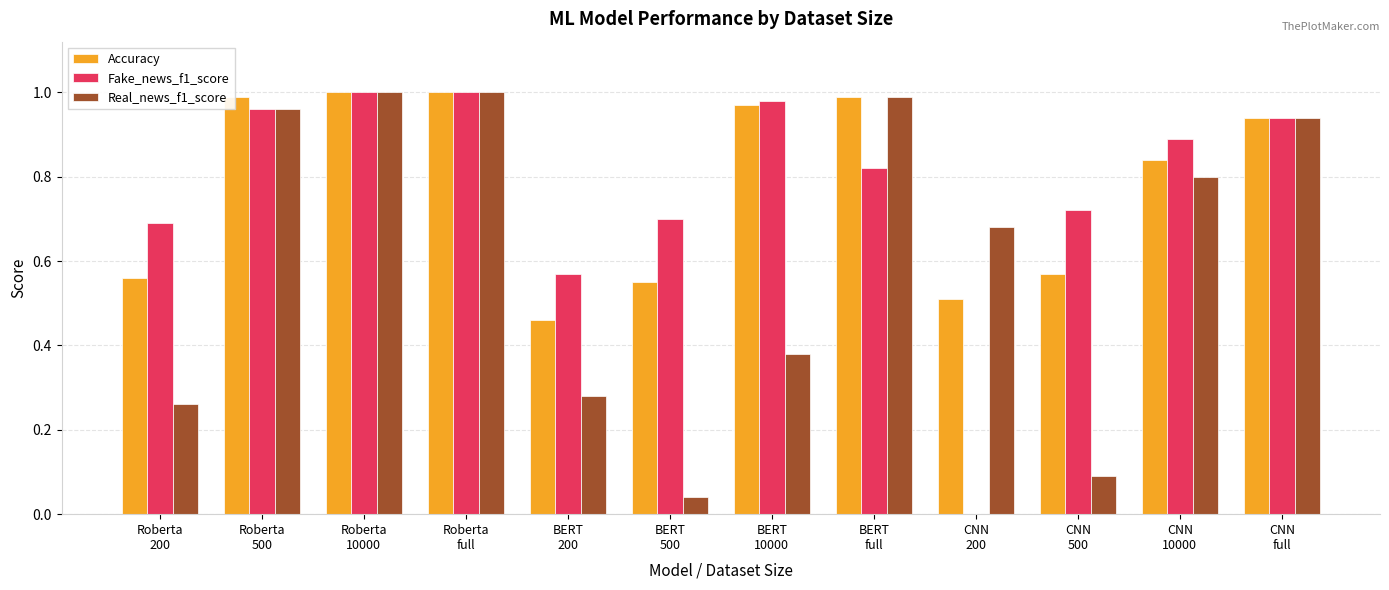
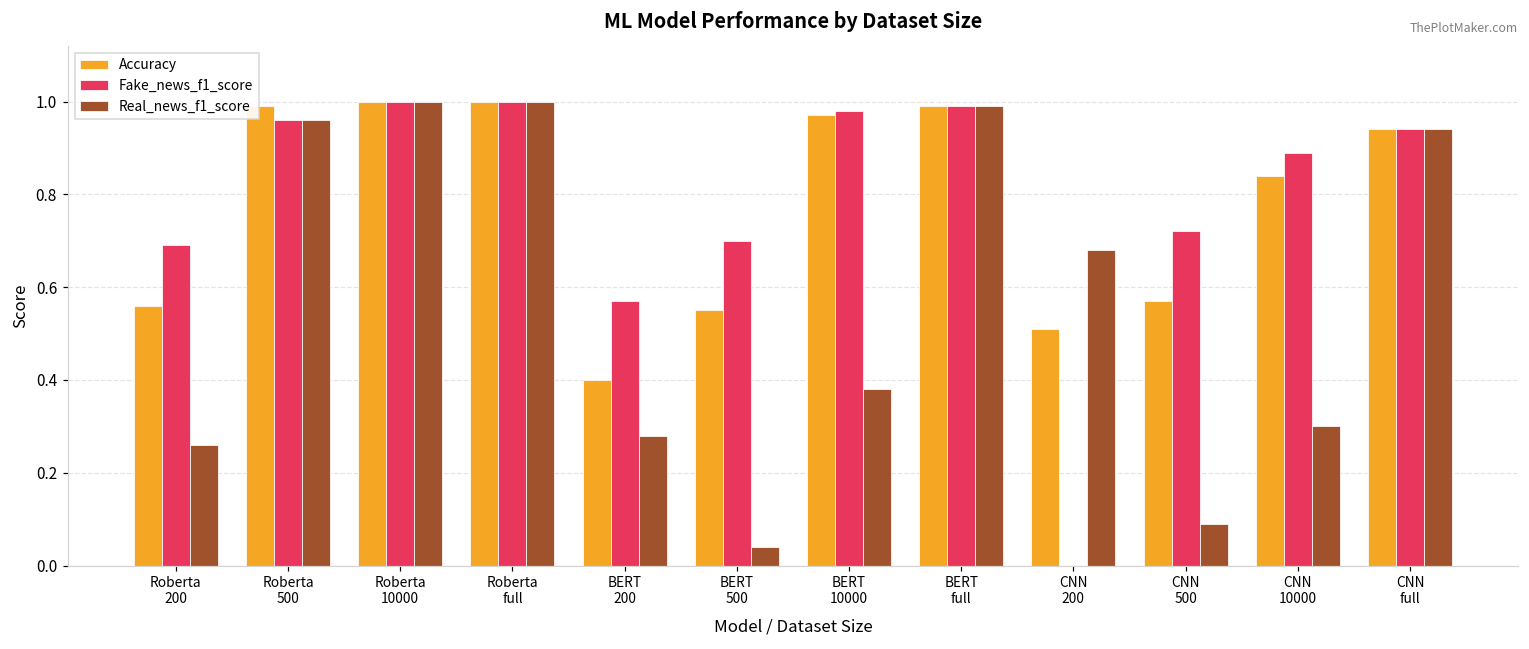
  {
    "Accuracy": {
      "Roberta 200": 0.56,
      "Roberta 500": 0.99,
      "Roberta 10000": 1.00,
      "Roberta full": 1.00,
-     "BERT 200": 0.46,
+     "BERT 200": 0.40,
      "BERT 500": 0.55,
      "BERT 10000": 0.97,
      "BERT full": 0.99,
      "CNN 200": 0.51,
      "CNN 500": 0.57,
      "CNN 10000": 0.84,
      "CNN full": 0.94
    },
    "Fake_news_f1_score": {
      "Roberta 200": 0.69,
      "Roberta 500": 0.96,
      "Roberta 10000": 1.00,
      "Roberta full": 1.00,
      "BERT 200": 0.57,
      "BERT 500": 0.70,
      "BERT 10000": 0.98,
-     "BERT full": 0.82,
+     "BERT full": 0.99,
      "CNN 200": 0.00,
      "CNN 500": 0.72,
      "CNN 10000": 0.89,
      "CNN full": 0.94
    },
    "Real_news_f1_score": {
      "Roberta 200": 0.26,
      "Roberta 500": 0.96,
      "Roberta 10000": 1.0,
      "Roberta full": 1.0,
      "BERT 200": 0.28,
      "BERT 500": 0.04,
      "BERT 10000": 0.38,
      "BERT full": 0.99,
      "CNN 200": 0.68,
      "CNN 500": 0.09,
-     "CNN 10000": 0.8,
+     "CNN 10000": 0.3,
      "CNN full": 0.94
    }
  }
